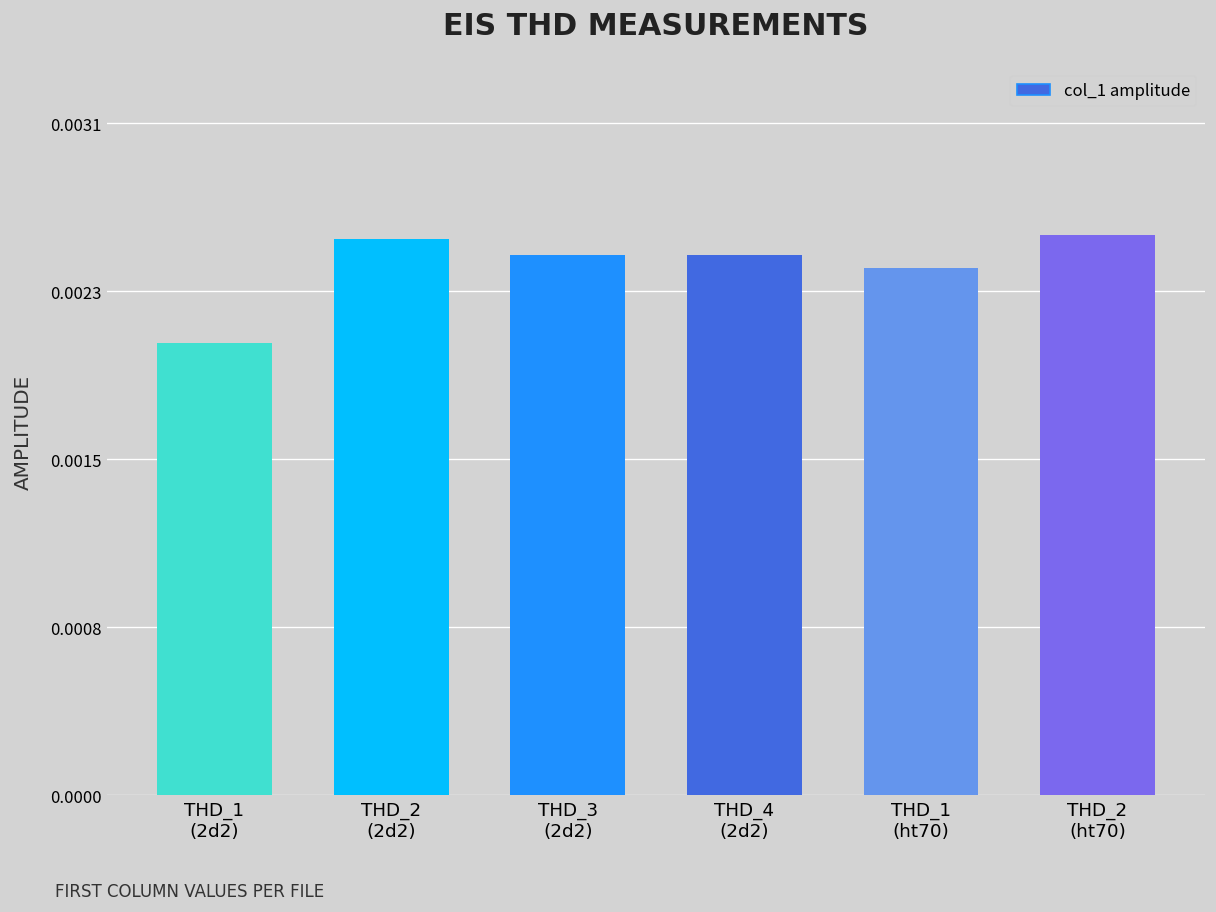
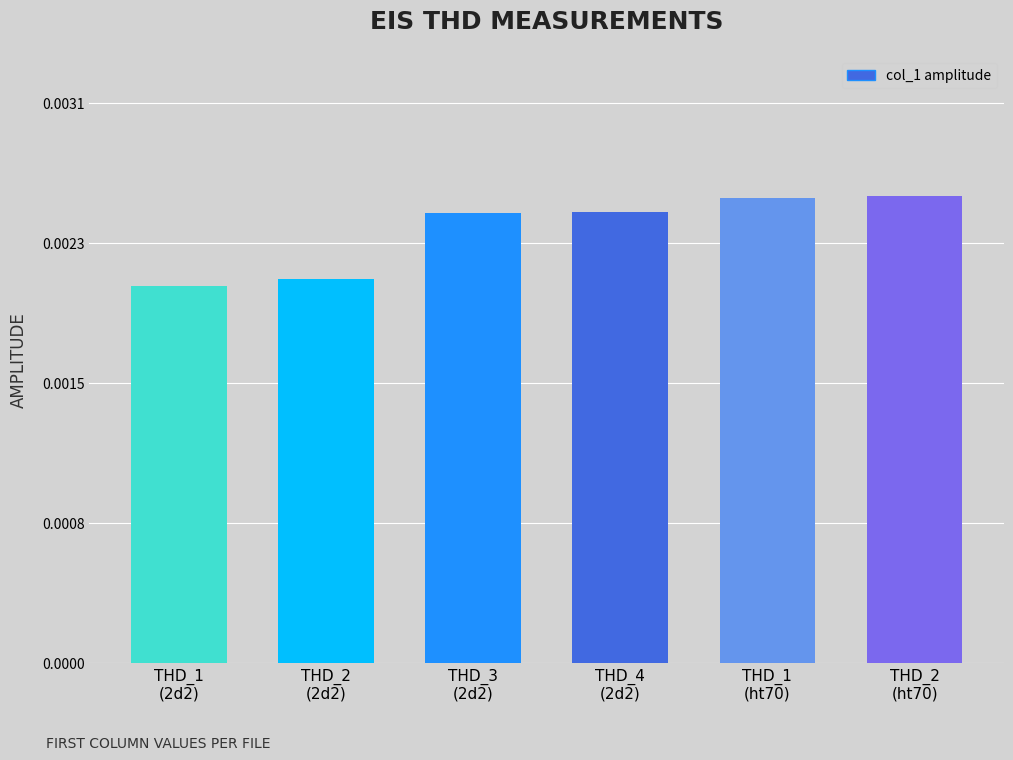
  {
    "THD_1 (2d2)": 0.00207,
-   "THD_2 (2d2)": 0.00255,
+   "THD_2 (2d2)": 0.00211,
    "THD_3 (2d2)": 0.00247,
    "THD_4 (2d2)": 0.00248,
-   "THD_1 (ht70)": 0.00242,
+   "THD_1 (ht70)": 0.00255,
    "THD_2 (ht70)": 0.00257
  }
